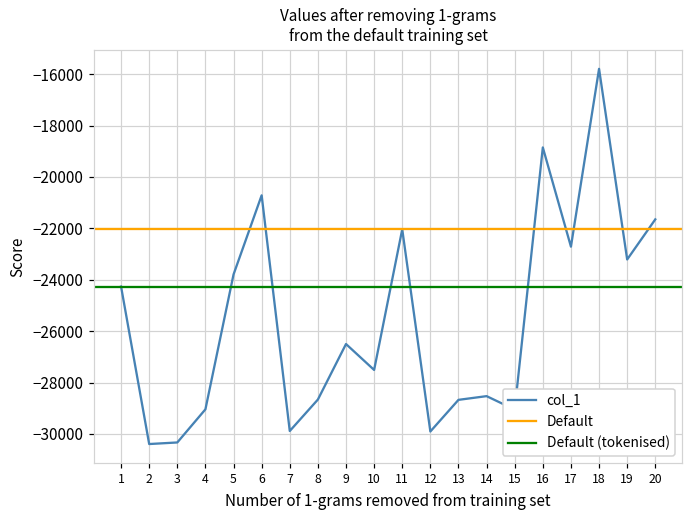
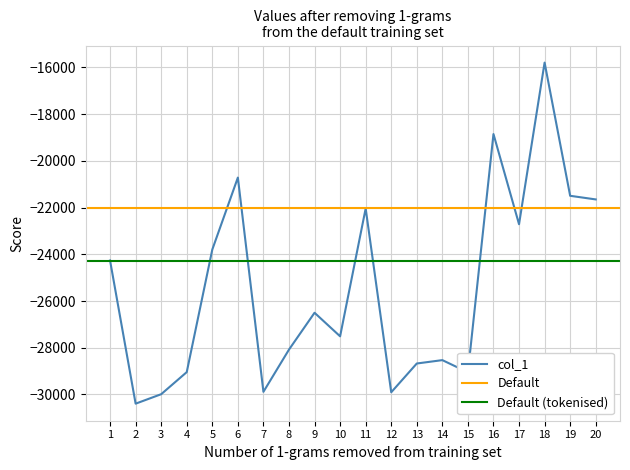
  {
    "1": -24300,
    "2": -30400,
-   "3": -30300,
+   "3": -30000,
    "4": -29000,
    "5": -23800,
    "6": -20700,
    "7": -29900,
-   "8": -28700,
+   "8": -28100,
    "9": -26500,
    "10": -27500,
    "11": -22000,
    "12": -29900,
    "13": -28700,
    "14": -28500,
    "16": -18900,
    "17": -22700,
    "18": -15800,
-   "19": -23200,
+   "19": -21500,
    "20": -21700
  }
